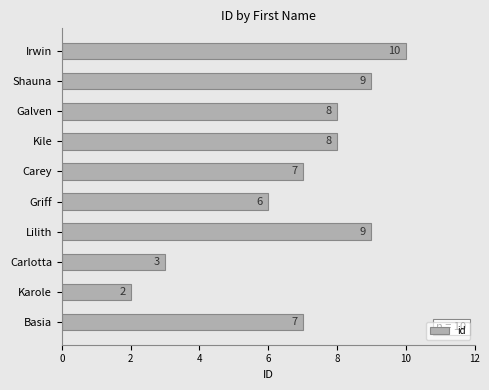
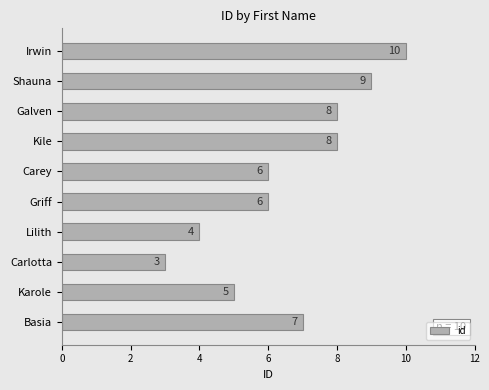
  {
    "Irwin": 10,
    "Shauna": 9,
    "Galven": 8,
    "Kile": 8,
-   "Carey": 7,
+   "Carey": 6,
    "Griff": 6,
-   "Lilith": 9,
+   "Lilith": 4,
    "Carlotta": 3,
-   "Karole": 2,
+   "Karole": 5,
    "Basia": 7
  }
